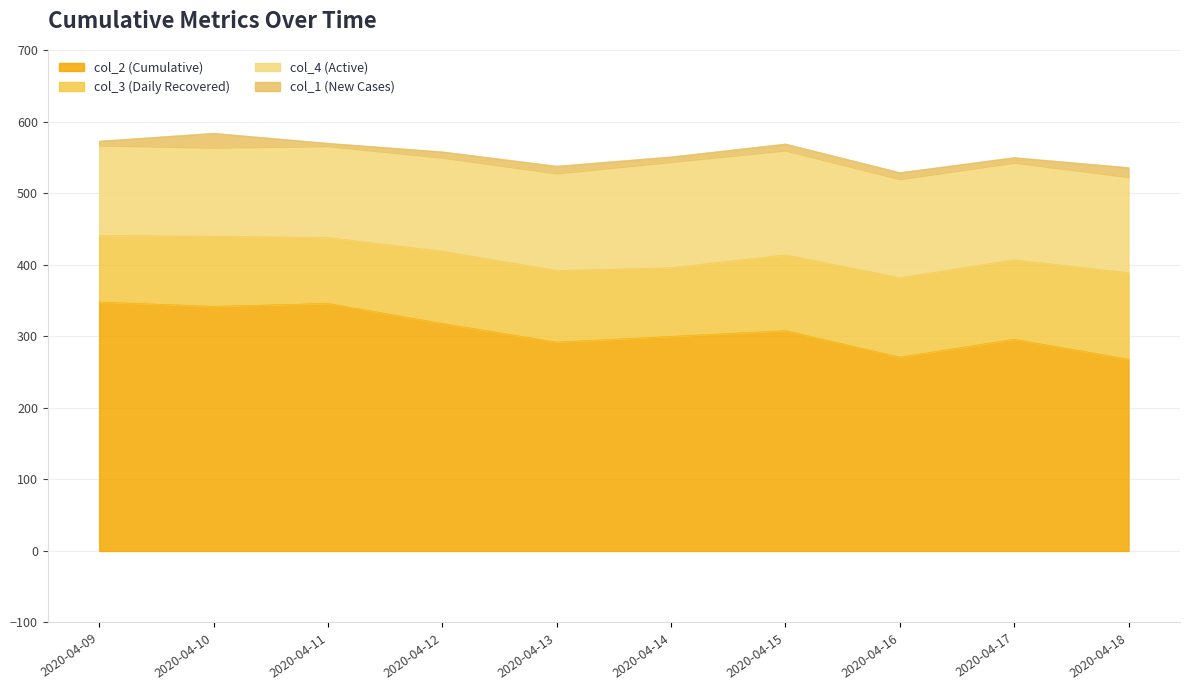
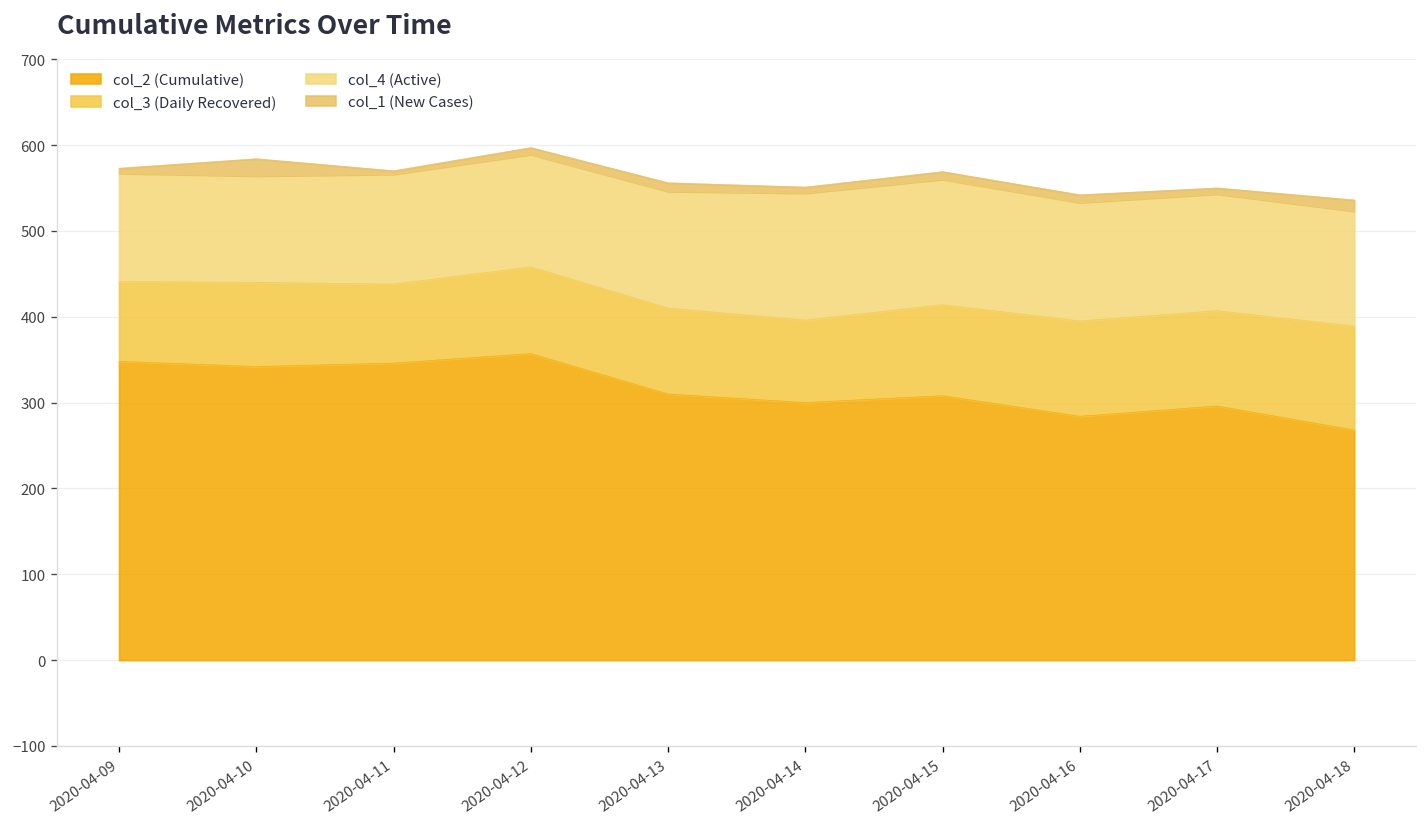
  {
    "col_2 (Cumulative)": {
      "2020-04-09": 350,
      "2020-04-10": 340,
      "2020-04-11": 350,
-     "2020-04-12": 320,
-     "2020-04-13": 290,
+     "2020-04-12": 360,
+     "2020-04-13": 310,
      "2020-04-14": 300,
      "2020-04-15": 310,
-     "2020-04-16": 270,
+     "2020-04-16": 280,
      "2020-04-17": 300,
      "2020-04-18": 270
    }
  }
